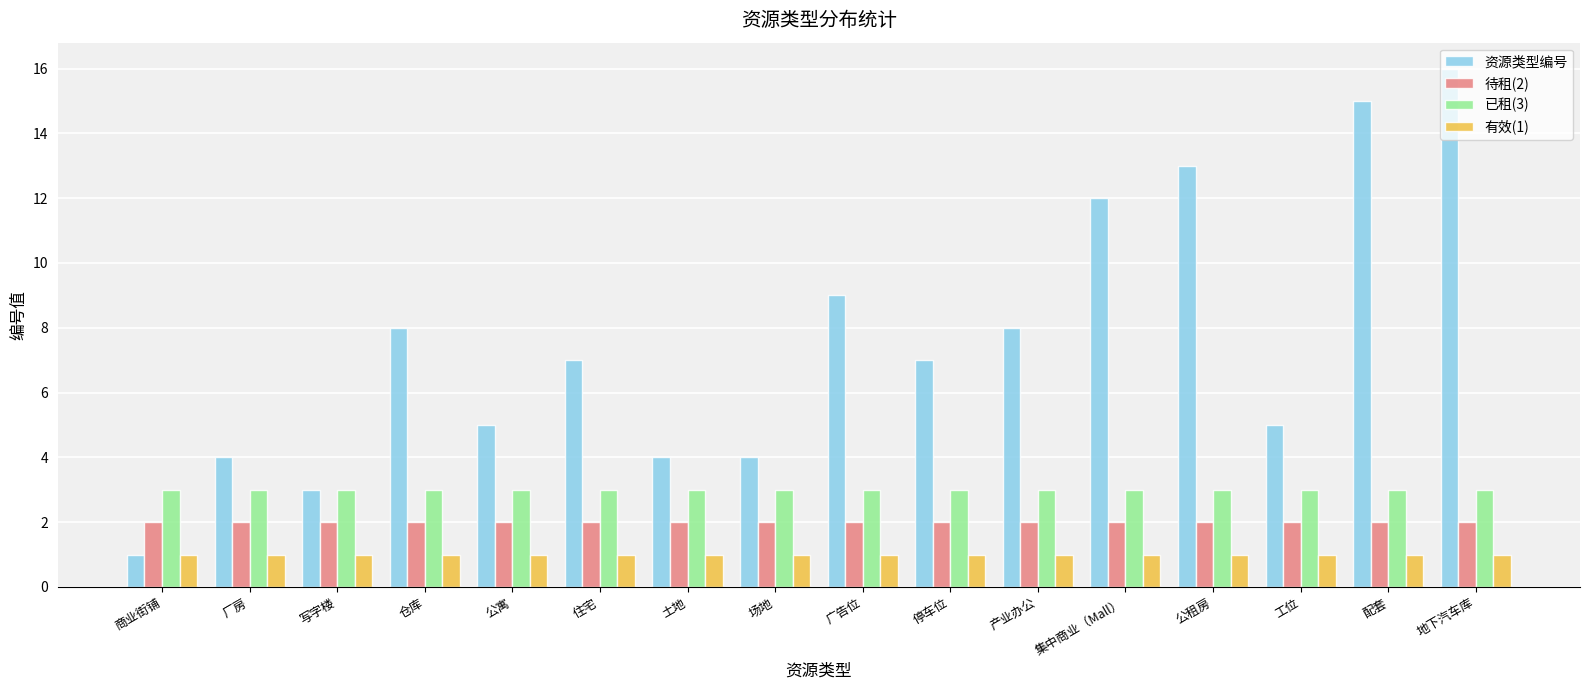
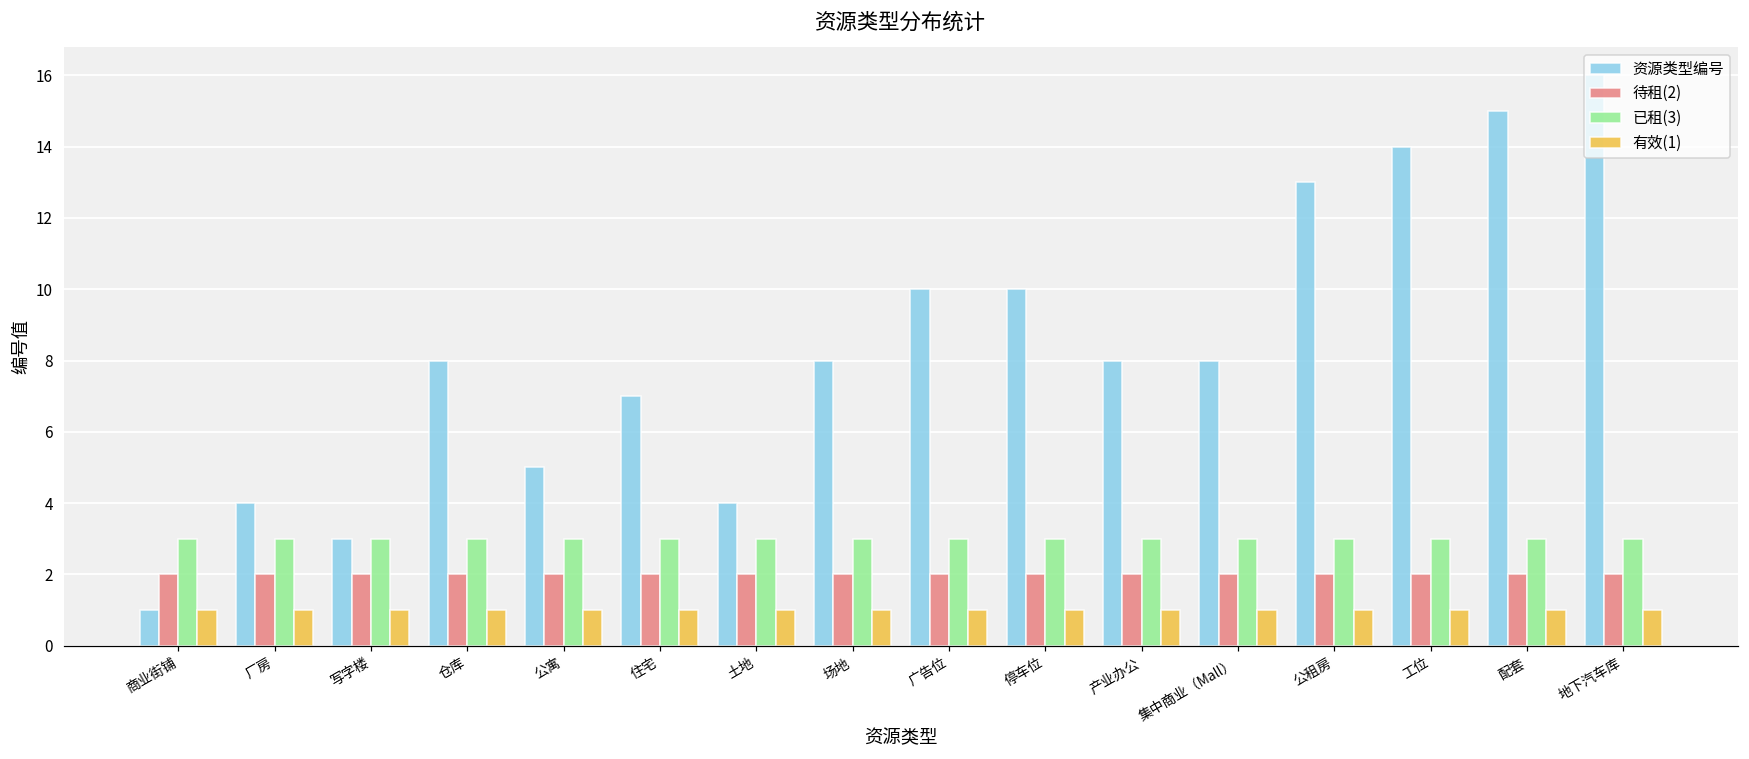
  {
    "资源类型编号": {
      "商业街铺": 1,
      "厂房": 4,
      "写字楼": 3,
      "仓库": 8,
      "公寓": 5,
      "住宅": 7,
      "土地": 4,
-     "场地": 4,
-     "广告位": 9,
-     "停车位": 7,
+     "场地": 8,
+     "广告位": 10,
+     "停车位": 10,
      "产业办公": 8,
-     "集中商业（Mall）": 12,
+     "集中商业（Mall）": 8,
      "公租房": 13,
-     "工位": 5,
+     "工位": 14,
      "配套": 15
    },
    "待租(2)": {
      "商业街铺": 2,
      "厂房": 2,
      "写字楼": 2,
      "仓库": 2,
      "公寓": 2,
      "住宅": 2,
      "土地": 2,
      "场地": 2,
      "广告位": 2,
      "停车位": 2,
      "产业办公": 2,
      "集中商业（Mall）": 2,
      "公租房": 2,
      "工位": 2,
      "配套": 2,
      "地下汽车库": 2
    },
    "已租(3)": {
      "商业街铺": 3,
      "厂房": 3,
      "写字楼": 3,
      "仓库": 3,
      "公寓": 3,
      "住宅": 3,
      "土地": 3,
      "场地": 3,
      "广告位": 3,
      "停车位": 3,
      "产业办公": 3,
      "集中商业（Mall）": 3,
      "公租房": 3,
      "工位": 3,
      "配套": 3,
      "地下汽车库": 3
    },
    "有效(1)": {
      "商业街铺": 1,
      "厂房": 1,
      "写字楼": 1,
      "仓库": 1,
      "公寓": 1,
      "住宅": 1,
      "土地": 1,
      "场地": 1,
      "广告位": 1,
      "停车位": 1,
      "产业办公": 1,
      "集中商业（Mall）": 1,
      "公租房": 1,
      "工位": 1,
      "配套": 1,
      "地下汽车库": 1
    }
  }
